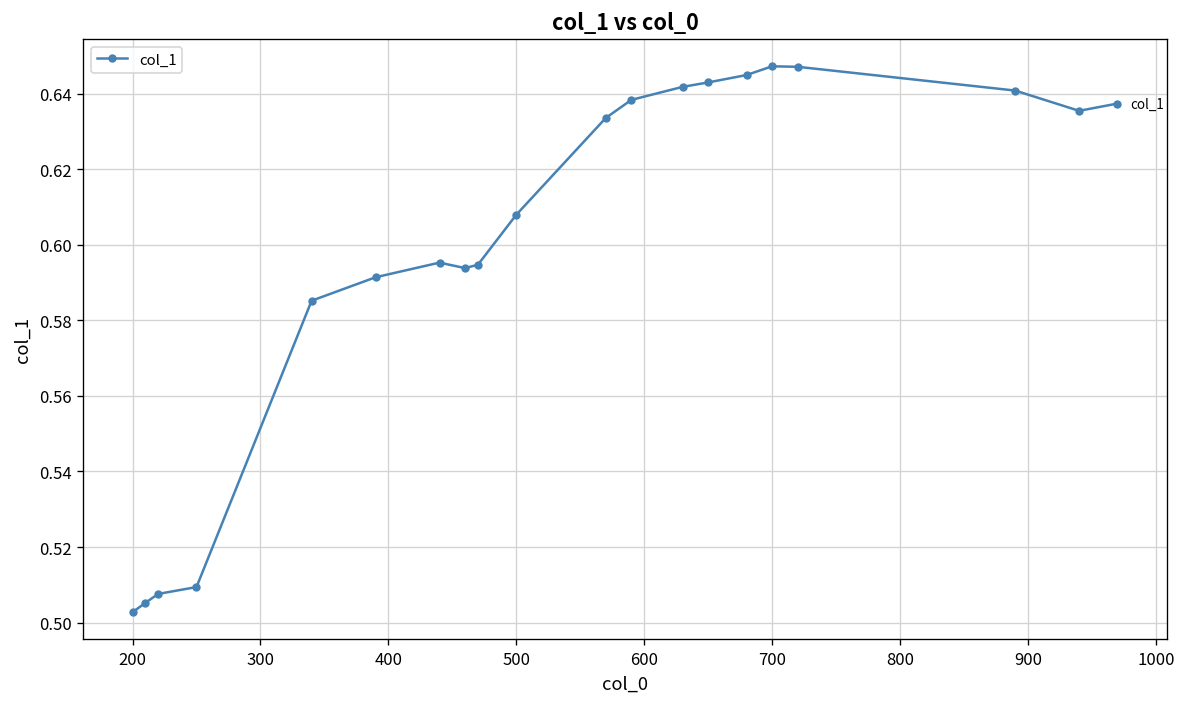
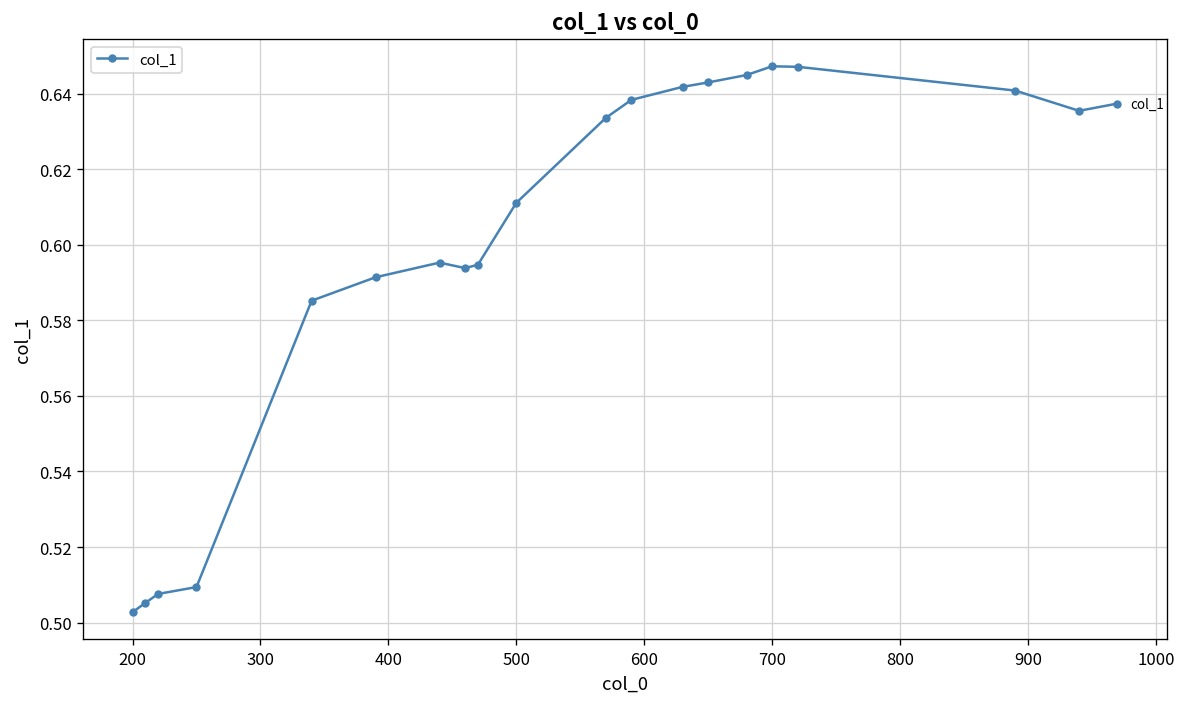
  {
    "200": 0.503,
-   "500": 0.608,
+   "500": 0.611,
    "700": 0.647
  }
